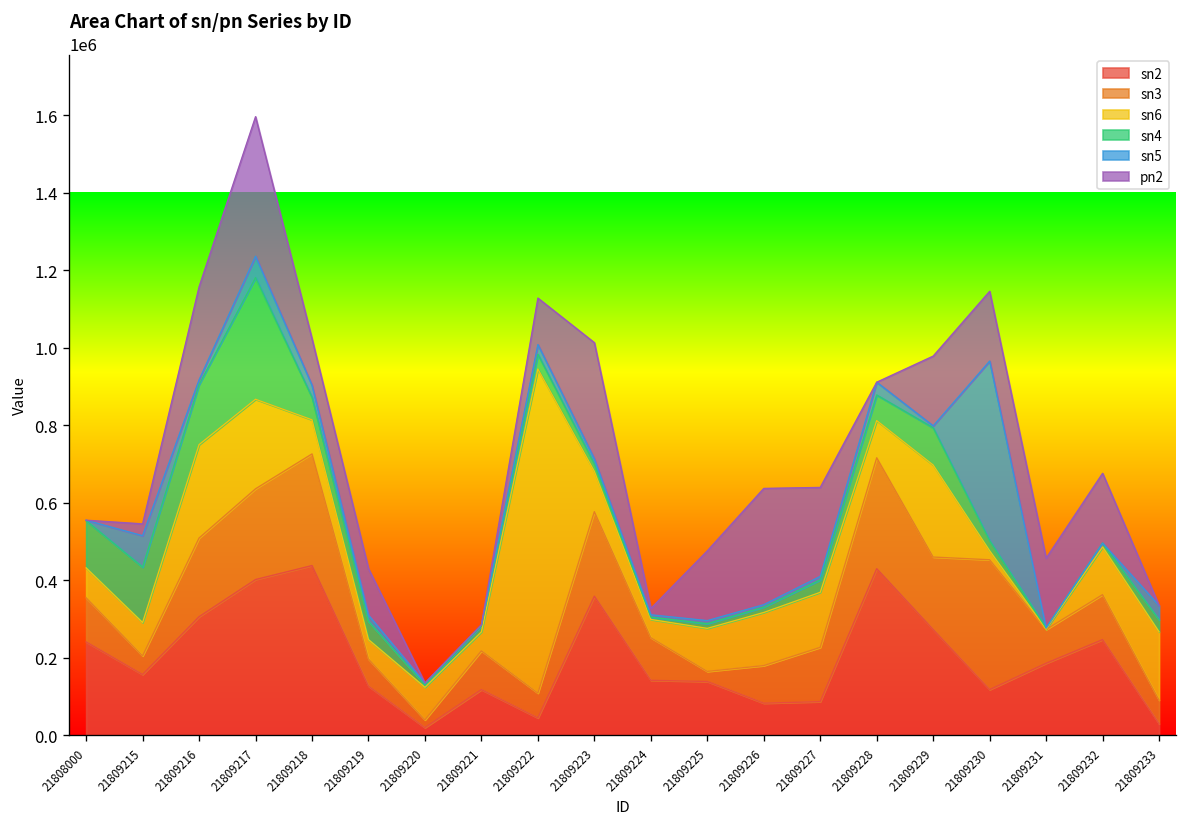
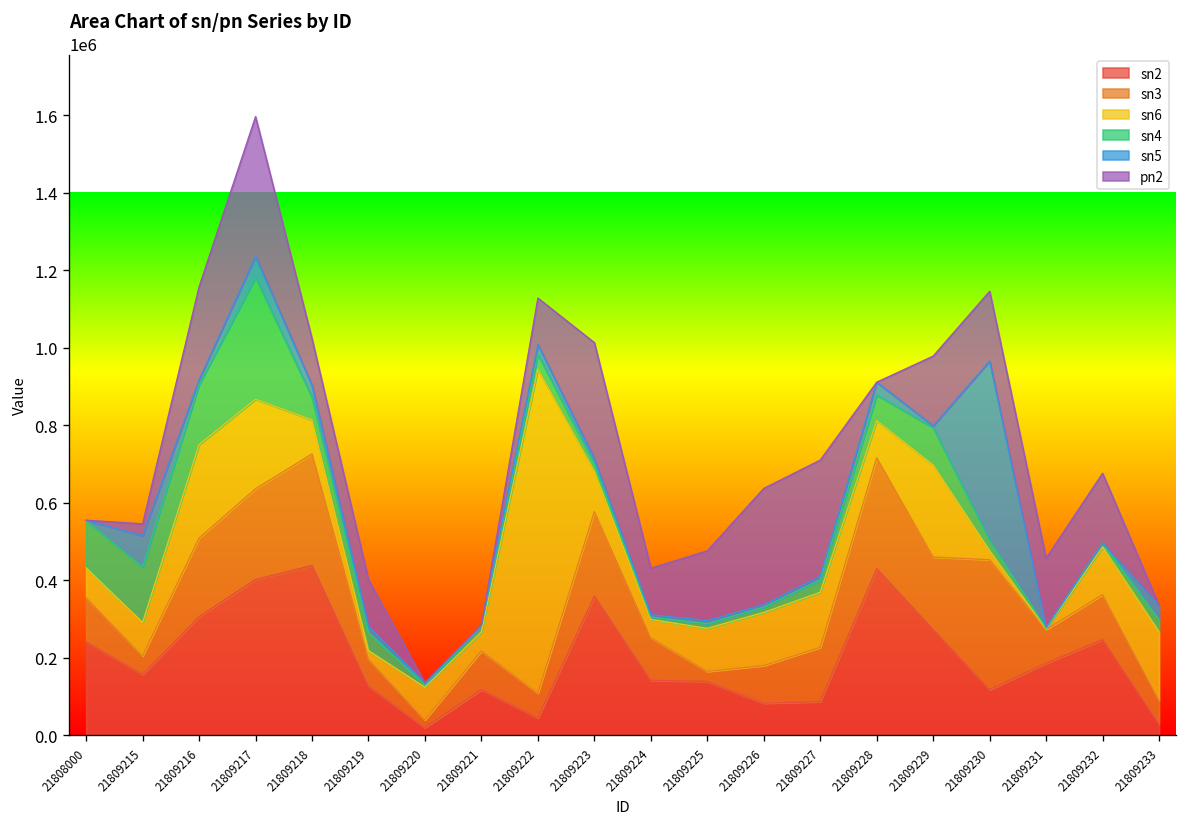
  {
    "sn6": {
      "21808000": 80000,
      "21809215": 90000,
      "21809216": 240000,
      "21809217": 230000,
      "21809218": 90000,
-     "21809219": 50000,
+     "21809219": 20000,
      "21809221": 50000,
      "21809222": 840000,
      "21809223": 100000,
      "21809225": 110000,
      "21809226": 140000,
      "21809227": 140000,
      "21809228": 100000,
      "21809229": 240000,
      "21809230": 20000,
      "21809232": 120000,
      "21809233": 180000
    },
    "sn4": {
      "21809215": 140000,
      "21809216": 160000,
      "21809217": 310000,
      "21809218": 60000,
      "21809219": 50000,
      "21809222": 40000,
      "21809223": 20000,
      "21809225": 10000,
      "21809227": 30000,
      "21809228": 70000,
      "21809230": 30000,
      "21809233": 30000
    },
    "sn5": {
      "21809215": 80000,
      "21809216": 10000,
      "21809217": 60000,
      "21809218": 30000,
      "21809219": 20000,
      "21809222": 30000,
      "21809223": 10000,
      "21809225": 10000,
      "21809227": 10000,
      "21809230": 460000
    },
    "pn2": {
      "21809215": 30000,
      "21809216": 240000,
      "21809217": 360000,
      "21809218": 120000,
      "21809219": 120000,
      "21809222": 120000,
      "21809223": 300000,
-     "21809224": 20000,
+     "21809224": 120000,
      "21809225": 180000,
      "21809226": 300000,
-     "21809227": 230000,
+     "21809227": 300000,
      "21809229": 180000,
      "21809230": 180000,
      "21809231": 180000,
      "21809232": 180000
    }
  }
